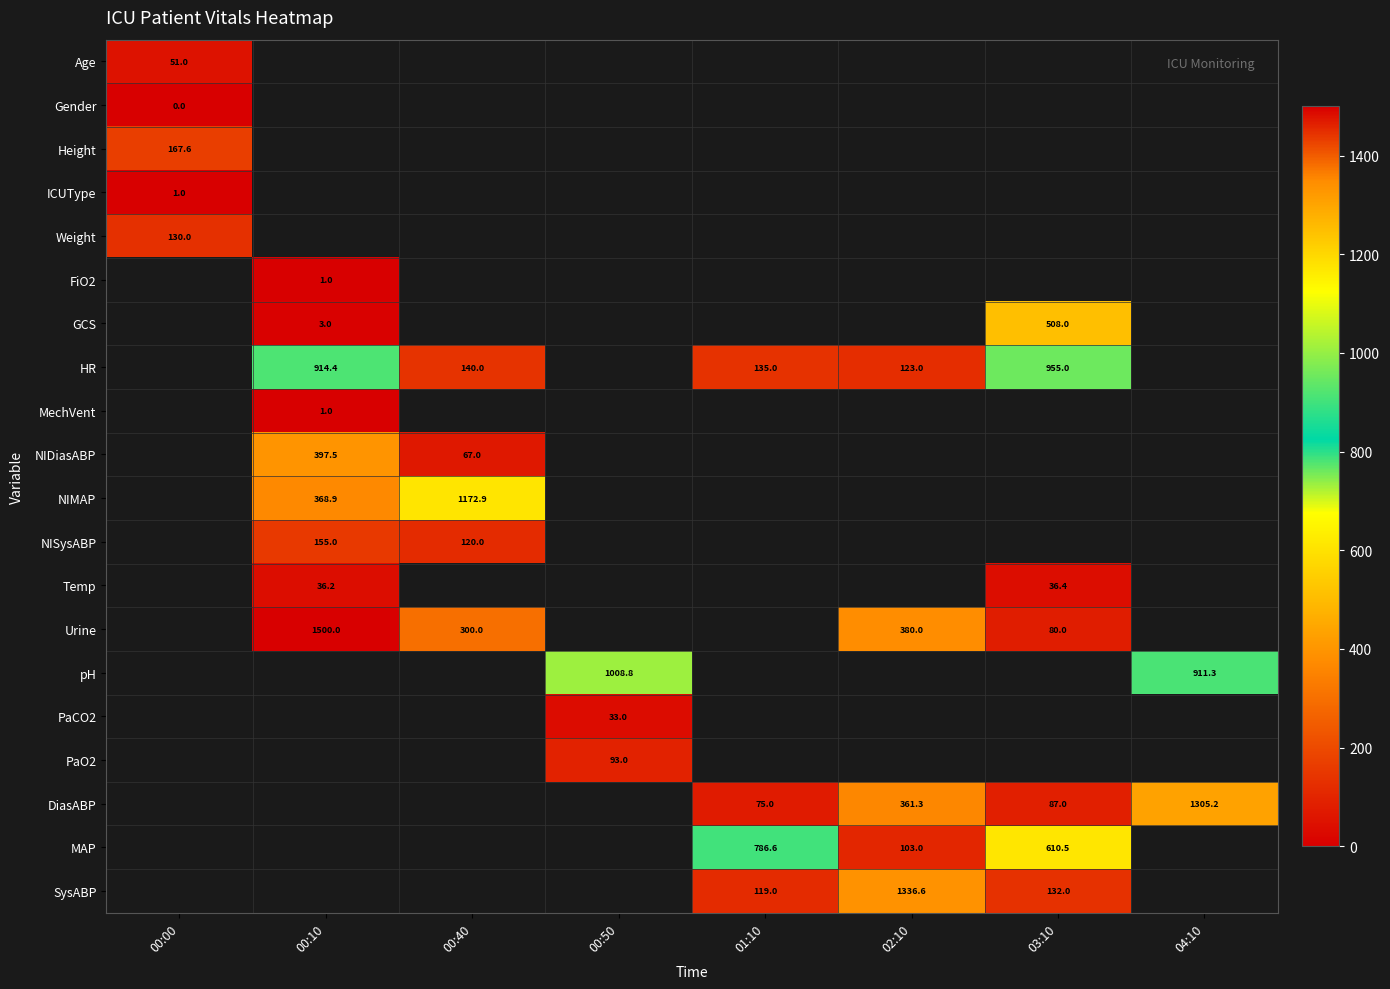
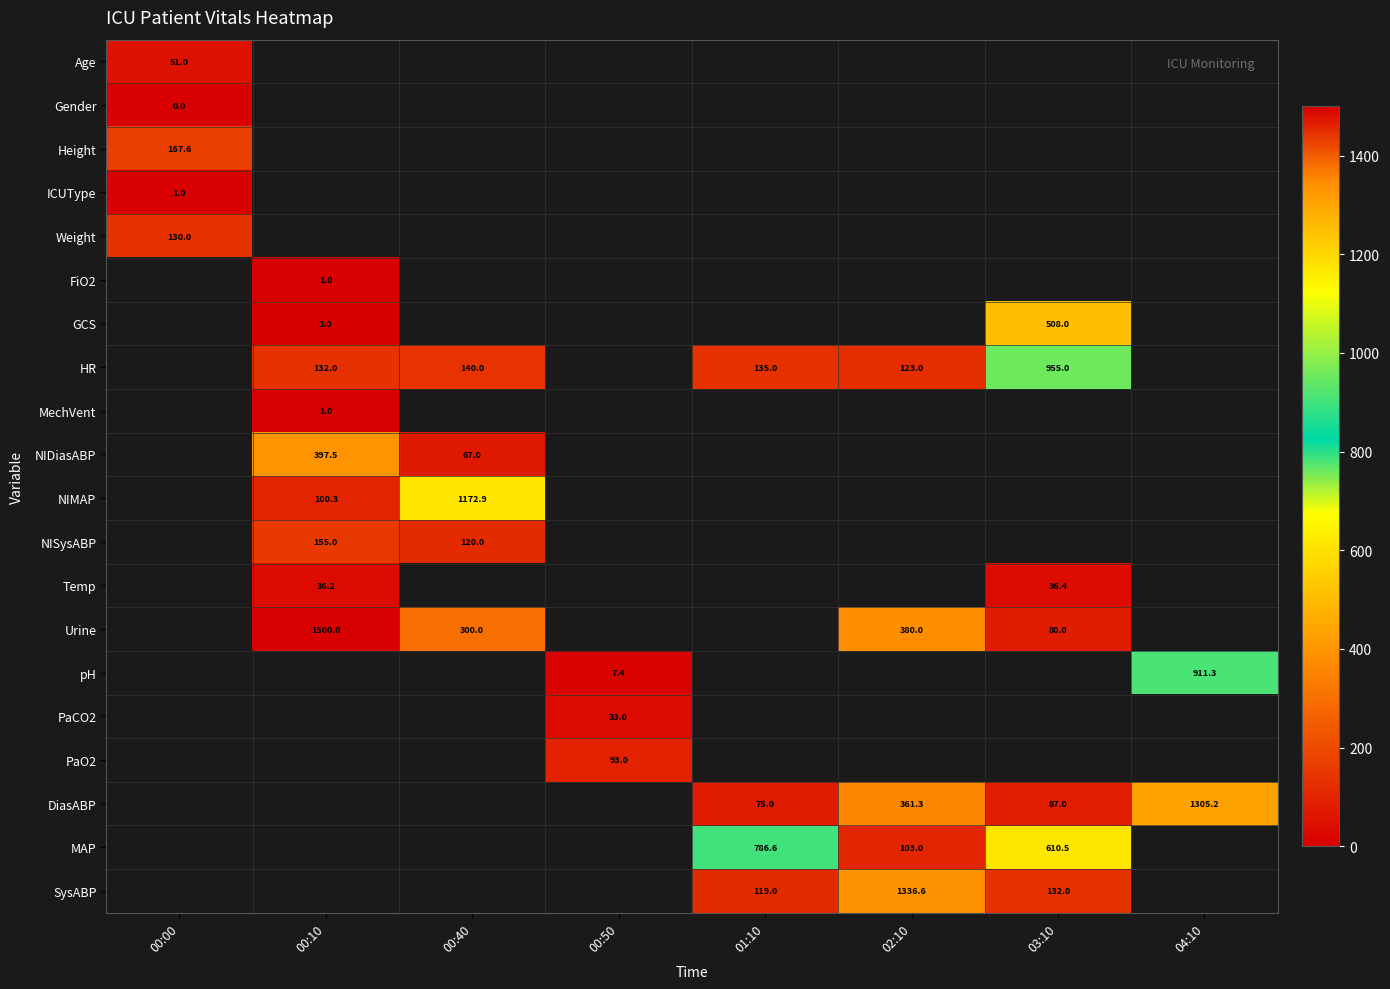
  {
    "Age": {
      "00:00": 51.0
    },
    "Gender": {
      "00:00": 0.0
    },
    "Height": {
      "00:00": 167.6
    },
    "ICUType": {
      "00:00": 1.0
    },
    "Weight": {
      "00:00": 130.0
    },
    "FiO2": {
      "00:10": 1.0
    },
    "GCS": {
      "00:10": 3.0,
      "03:10": 508.0
    },
    "HR": {
-     "00:10": 914.4,
+     "00:10": 132.0,
      "00:40": 140.0,
      "01:10": 135.0,
      "02:10": 123.0,
      "03:10": 955.0
    },
    "MechVent": {
      "00:10": 1.0
    },
    "NIDiasABP": {
      "00:10": 397.5,
      "00:40": 67.0
    },
    "NIMAP": {
-     "00:10": 368.9,
+     "00:10": 100.3,
      "00:40": 1172.9
    },
    "NISysABP": {
      "00:10": 155.0,
      "00:40": 120.0
    },
    "Temp": {
      "00:10": 36.2,
      "03:10": 36.4
    },
    "Urine": {
      "00:10": 1500.0,
      "00:40": 300.0,
      "02:10": 380.0,
      "03:10": 80.0
    },
    "pH": {
-     "00:50": 1008.8,
+     "00:50": 7.4,
      "04:10": 911.3
    },
    "PaCO2": {
      "00:50": 33.0
    },
    "PaO2": {
      "00:50": 93.0
    },
    "DiasABP": {
      "01:10": 75.0,
      "02:10": 361.3,
      "03:10": 87.0,
      "04:10": 1305.2
    },
    "MAP": {
      "01:10": 786.6,
      "02:10": 103.0,
      "03:10": 610.5
    },
    "SysABP": {
      "01:10": 119.0,
      "02:10": 1336.6,
      "03:10": 132.0
    }
  }
